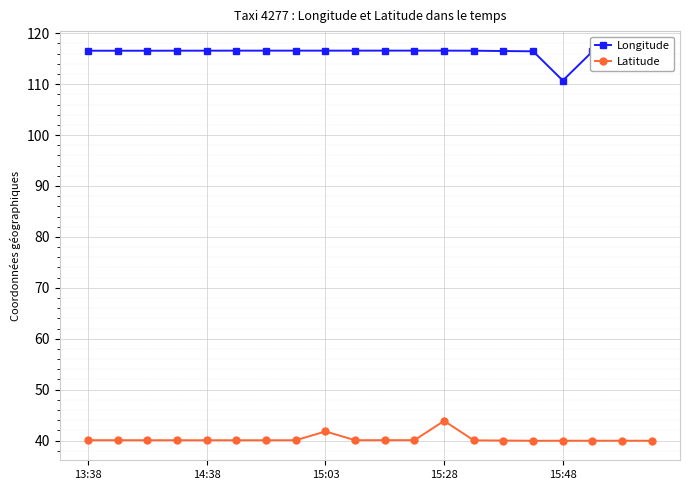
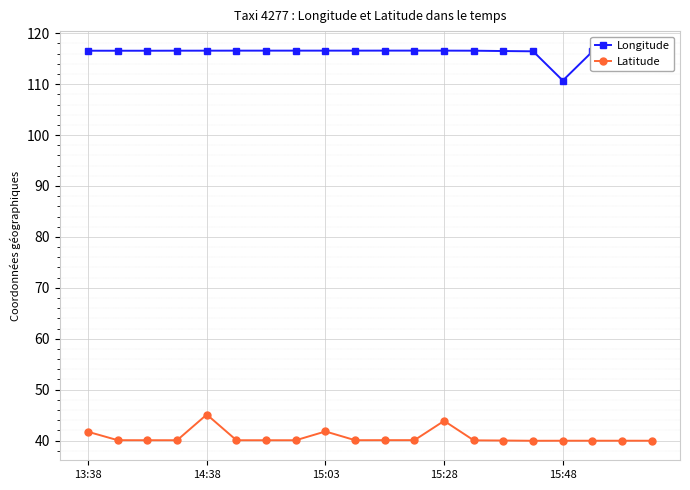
  {
    "Longitude": {
      "13:38": 117,
      "14:38": 117,
      "15:03": 117,
      "15:28": 117,
      "15:48": 111
    },
    "Latitude": {
-     "13:38": 40,
-     "14:38": 40,
+     "13:38": 42,
+     "14:38": 45,
      "15:03": 42,
      "15:28": 44,
      "15:48": 40
    }
  }
